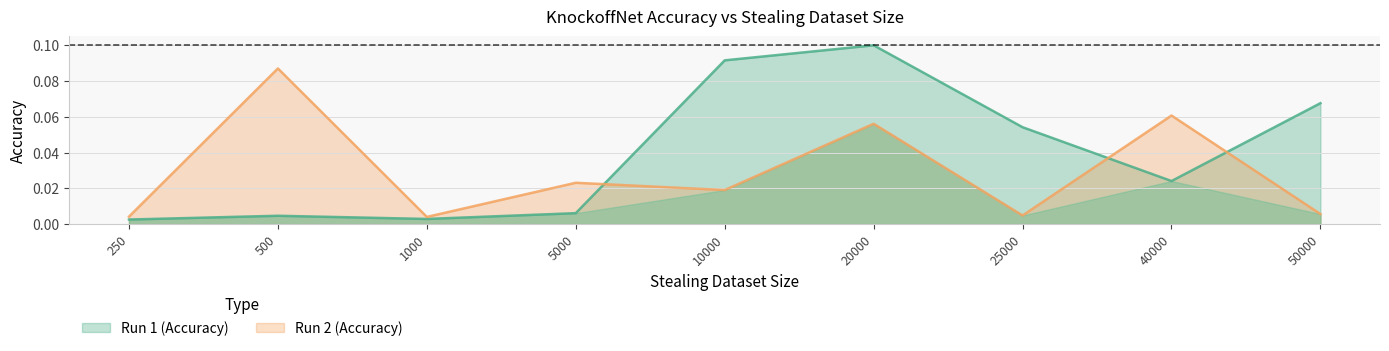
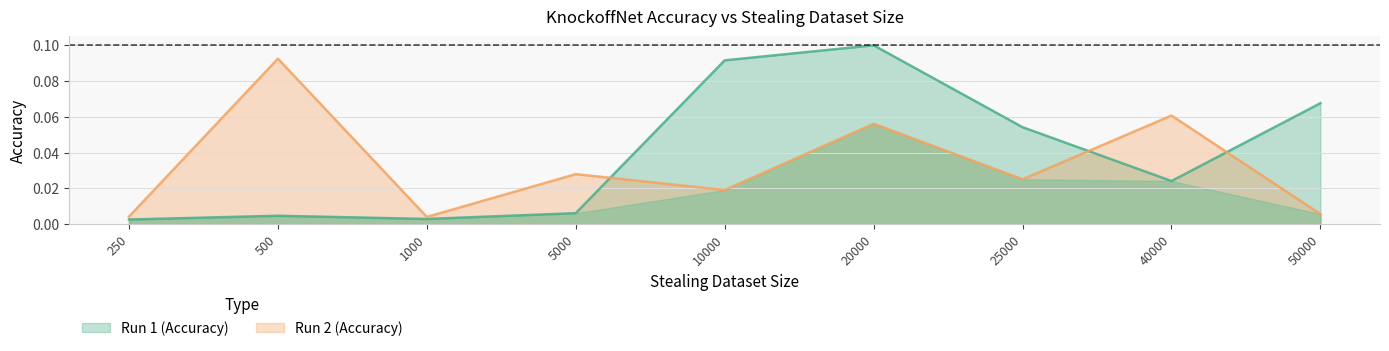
  {
    "Run 2 (Accuracy)": {
      "250": 0.004,
-     "500": 0.087,
-     "5000": 0.023,
-     "25000": 0.005,
+     "500": 0.093,
+     "5000": 0.028,
+     "25000": 0.025,
      "40000": 0.061
    }
  }
